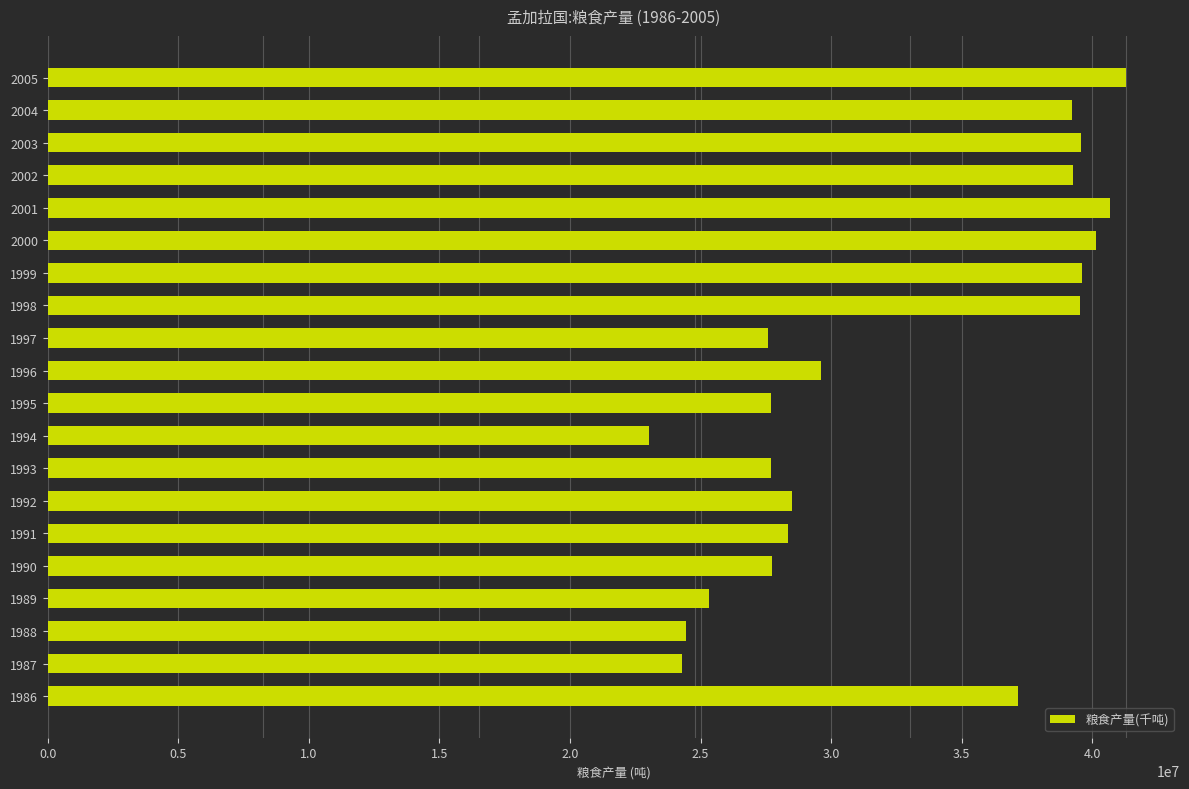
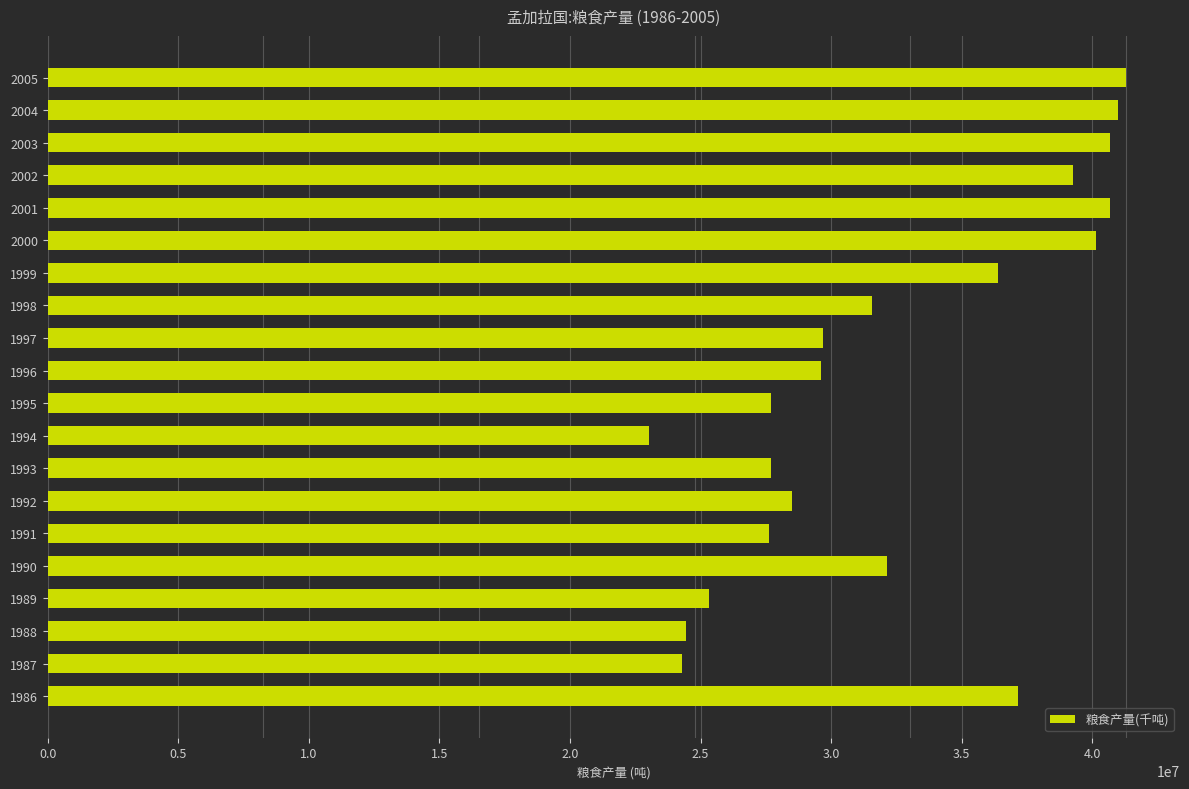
  {
    "2005": 41300000,
-   "2004": 39200000,
-   "2003": 39600000,
+   "2004": 41000000,
+   "2003": 40700000,
    "2002": 39300000,
    "2001": 40700000,
    "2000": 40200000,
-   "1999": 39600000,
-   "1998": 39500000,
-   "1997": 27600000,
+   "1999": 36400000,
+   "1998": 31600000,
+   "1997": 29700000,
    "1996": 29600000,
    "1995": 27700000,
    "1994": 23000000,
    "1993": 27700000,
    "1992": 28500000,
-   "1991": 28300000,
-   "1990": 27700000,
+   "1991": 27600000,
+   "1990": 32100000,
    "1989": 25300000,
    "1988": 24400000,
    "1987": 24300000,
    "1986": 37200000
  }
